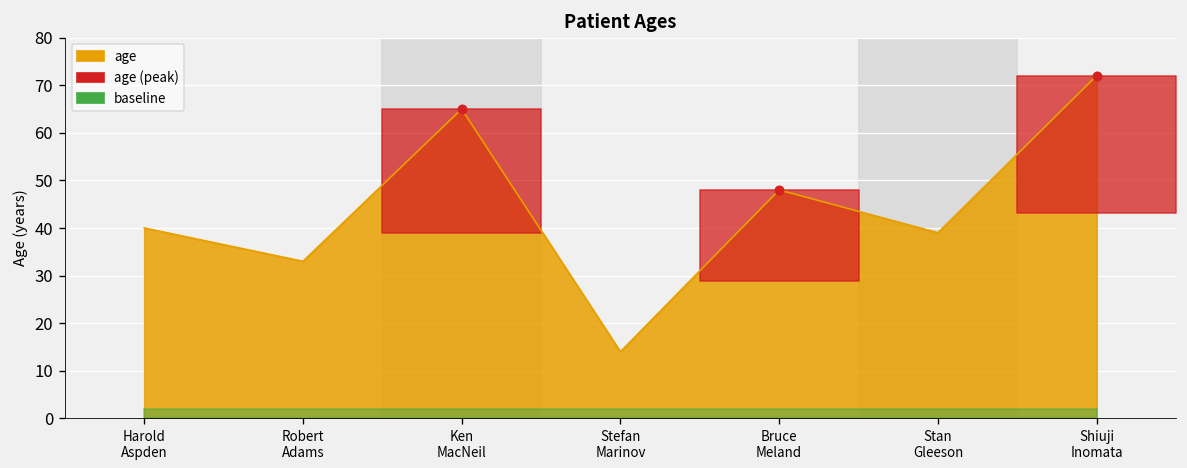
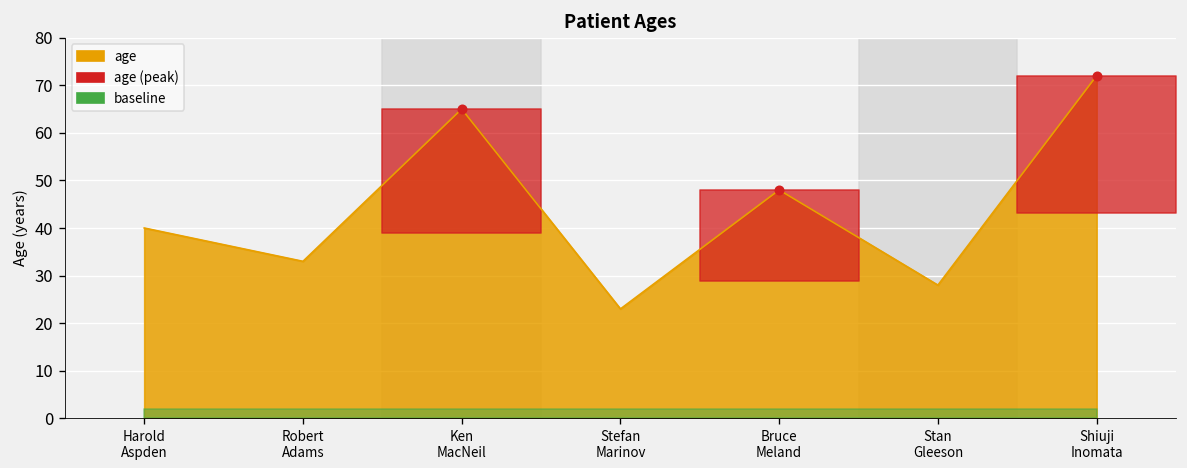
  {
    "age": {
      "Harold Aspden": 40,
      "Robert Adams": 33,
-     "Stefan Marinov": 14,
-     "Stan Gleeson": 39
+     "Stefan Marinov": 23,
+     "Stan Gleeson": 28
    },
    "baseline": {
      "Harold Aspden": 2,
      "Robert Adams": 2,
      "Ken MacNeil": 2,
      "Stefan Marinov": 2,
      "Bruce Meland": 2,
      "Stan Gleeson": 2,
      "Shiuji Inomata": 2
    }
  }
